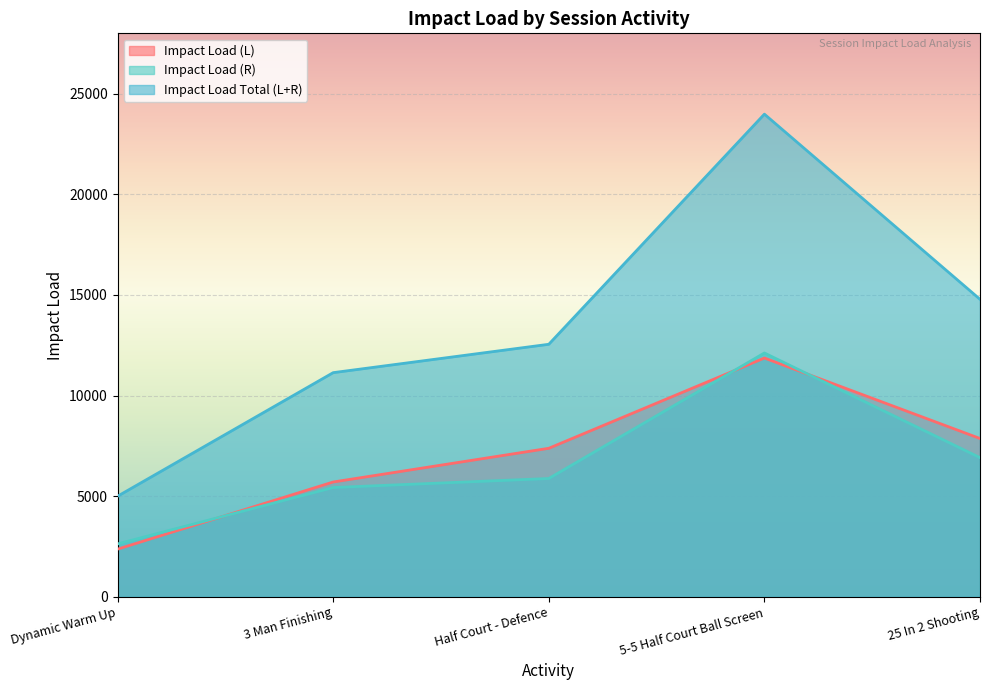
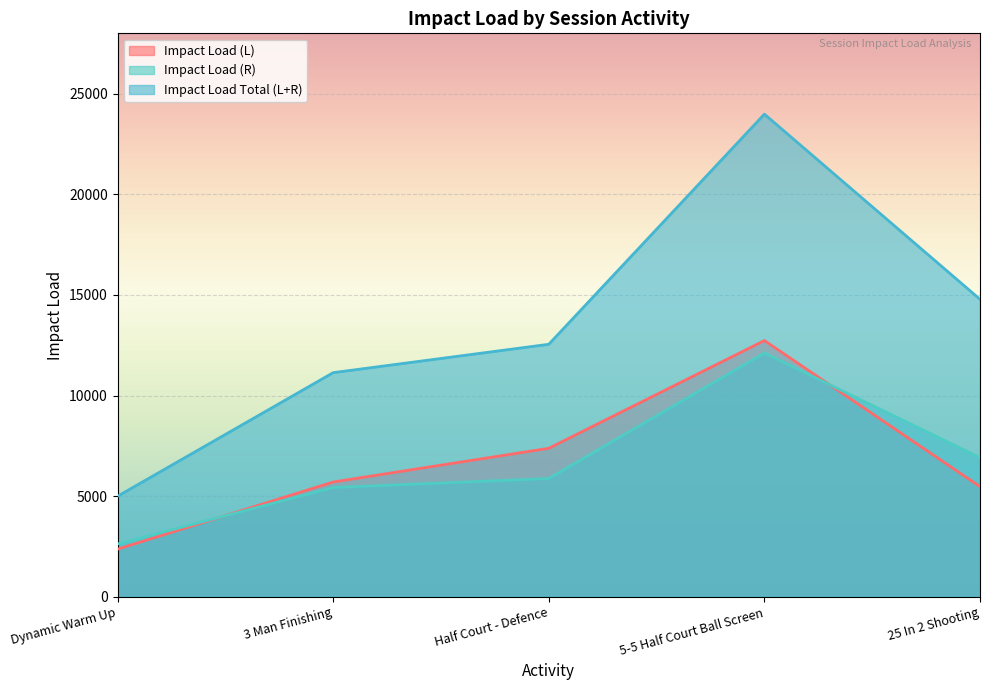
  {
    "Impact Load (L)": {
      "Dynamic Warm Up": 2400,
      "3 Man Finishing": 5700,
      "Half Court - Defence": 7400,
-     "5-5 Half Court Ball Screen": 11900,
-     "25 In 2 Shooting": 7900
+     "5-5 Half Court Ball Screen": 12700,
+     "25 In 2 Shooting": 5500
    }
  }
